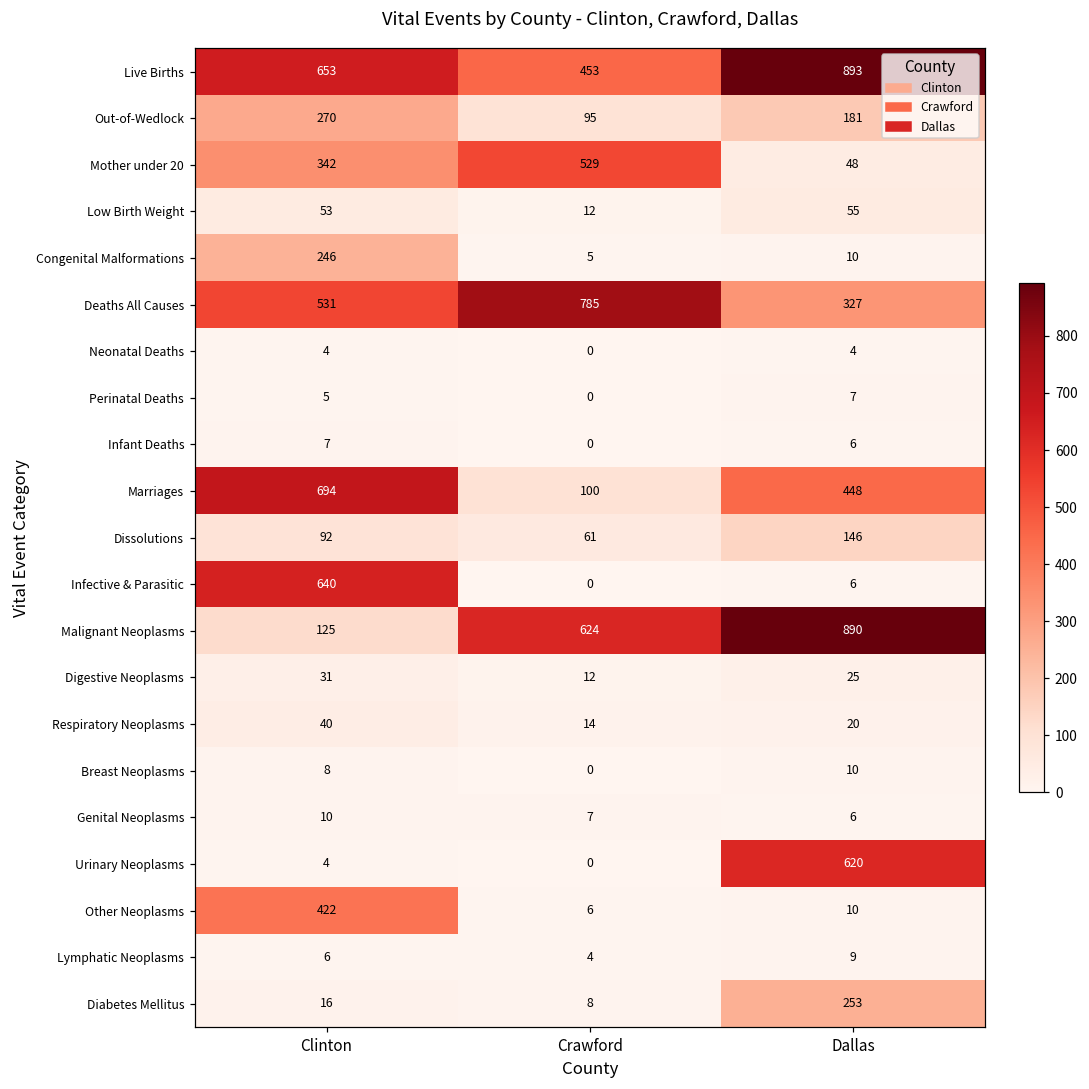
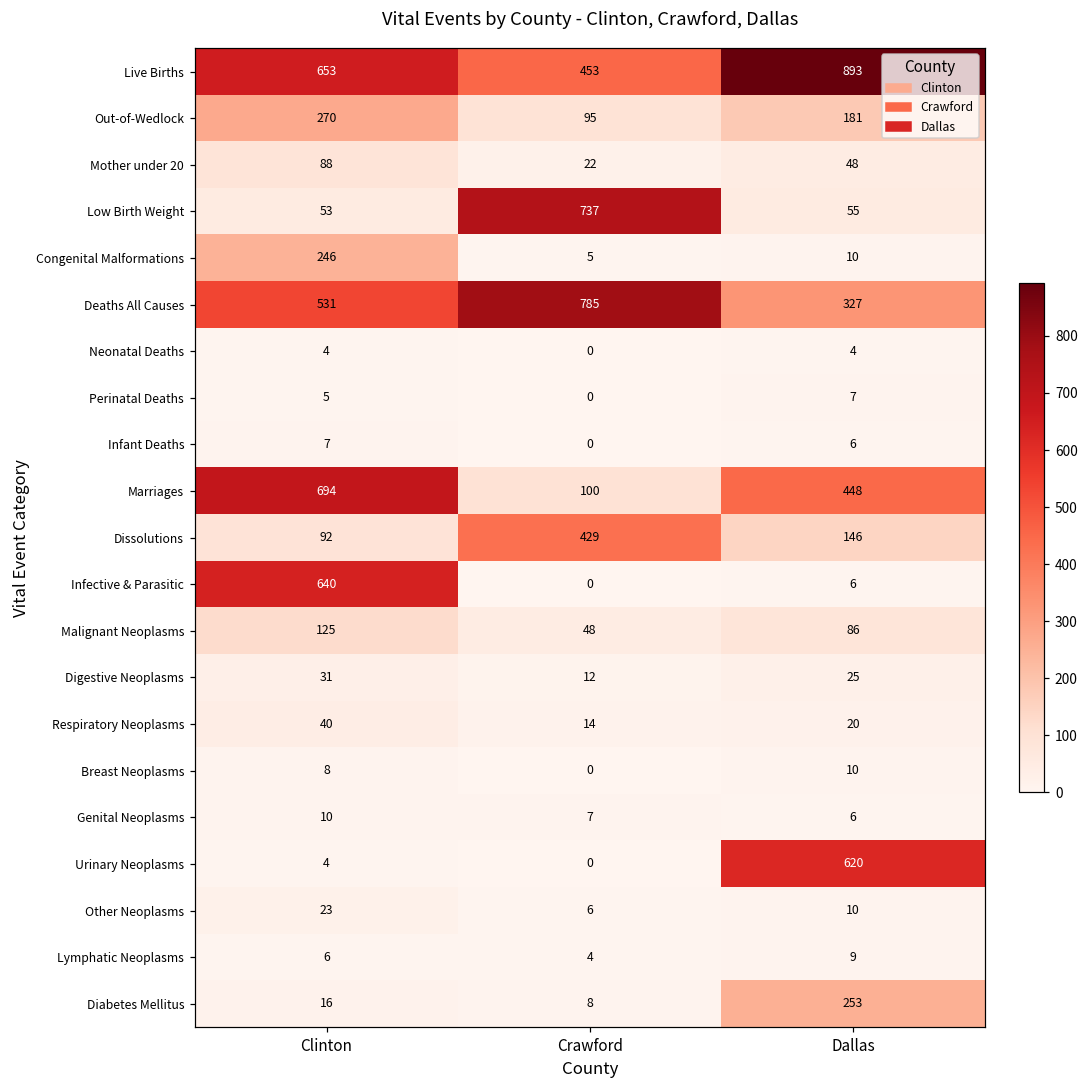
  {
    "Live Births": {
      "Clinton": 653,
      "Crawford": 453,
      "Dallas": 893
    },
    "Out-of-Wedlock": {
      "Clinton": 270,
      "Crawford": 95,
      "Dallas": 181
    },
    "Mother under 20": {
-     "Clinton": 342,
-     "Crawford": 529,
+     "Clinton": 88,
+     "Crawford": 22,
      "Dallas": 48
    },
    "Low Birth Weight": {
      "Clinton": 53,
-     "Crawford": 12,
+     "Crawford": 737,
      "Dallas": 55
    },
    "Congenital Malformations": {
      "Clinton": 246,
      "Crawford": 5,
      "Dallas": 10
    },
    "Deaths All Causes": {
      "Clinton": 531,
      "Crawford": 785,
      "Dallas": 327
    },
    "Neonatal Deaths": {
      "Clinton": 4,
      "Crawford": 0,
      "Dallas": 4
    },
    "Perinatal Deaths": {
      "Clinton": 5,
      "Crawford": 0,
      "Dallas": 7
    },
    "Infant Deaths": {
      "Clinton": 7,
      "Crawford": 0,
      "Dallas": 6
    },
    "Marriages": {
      "Clinton": 694,
      "Crawford": 100,
      "Dallas": 448
    },
    "Dissolutions": {
      "Clinton": 92,
-     "Crawford": 61,
+     "Crawford": 429,
      "Dallas": 146
    },
    "Infective & Parasitic": {
      "Clinton": 640,
      "Crawford": 0,
      "Dallas": 6
    },
    "Malignant Neoplasms": {
      "Clinton": 125,
-     "Crawford": 624,
-     "Dallas": 890
+     "Crawford": 48,
+     "Dallas": 86
    },
    "Digestive Neoplasms": {
      "Clinton": 31,
      "Crawford": 12,
      "Dallas": 25
    },
    "Respiratory Neoplasms": {
      "Clinton": 40,
      "Crawford": 14,
      "Dallas": 20
    },
    "Breast Neoplasms": {
      "Clinton": 8,
      "Crawford": 0,
      "Dallas": 10
    },
    "Genital Neoplasms": {
      "Clinton": 10,
      "Crawford": 7,
      "Dallas": 6
    },
    "Urinary Neoplasms": {
      "Clinton": 4,
      "Crawford": 0,
      "Dallas": 620
    },
    "Other Neoplasms": {
-     "Clinton": 422,
+     "Clinton": 23,
      "Crawford": 6,
      "Dallas": 10
    },
    "Lymphatic Neoplasms": {
      "Clinton": 6,
      "Crawford": 4,
      "Dallas": 9
    },
    "Diabetes Mellitus": {
      "Clinton": 16,
      "Crawford": 8,
      "Dallas": 253
    }
  }
